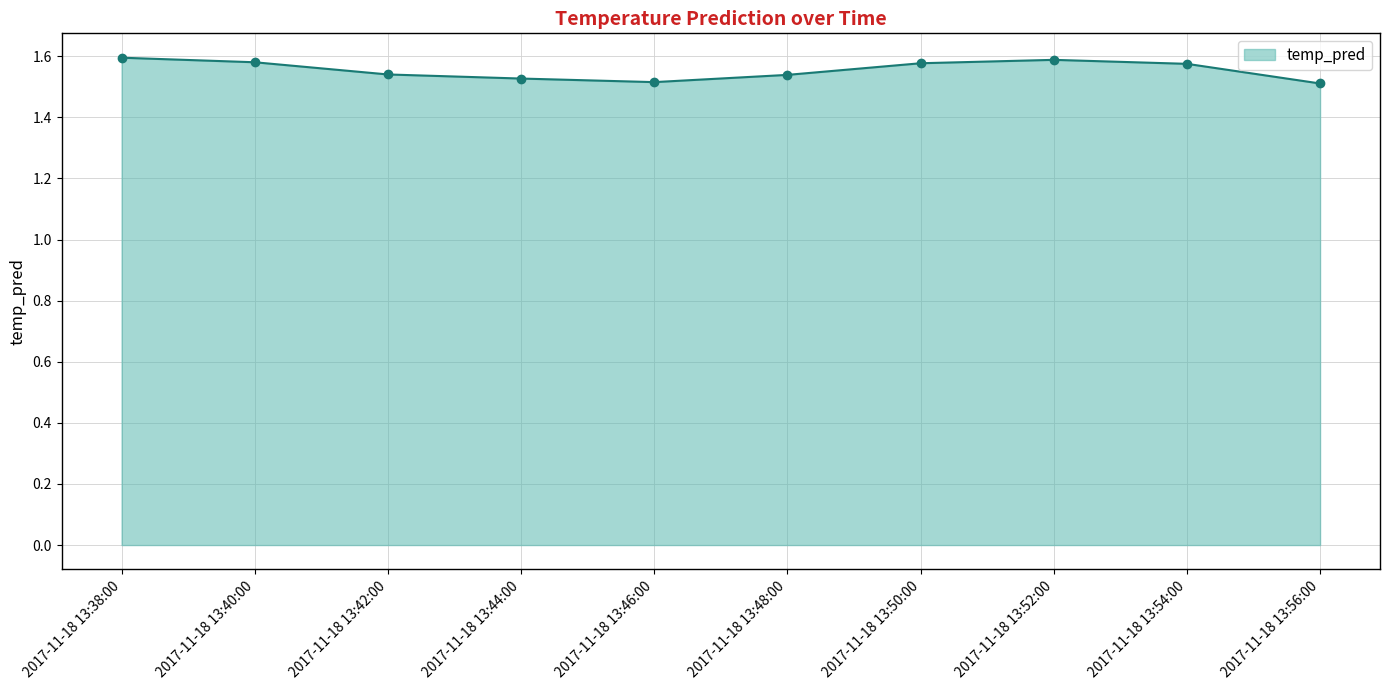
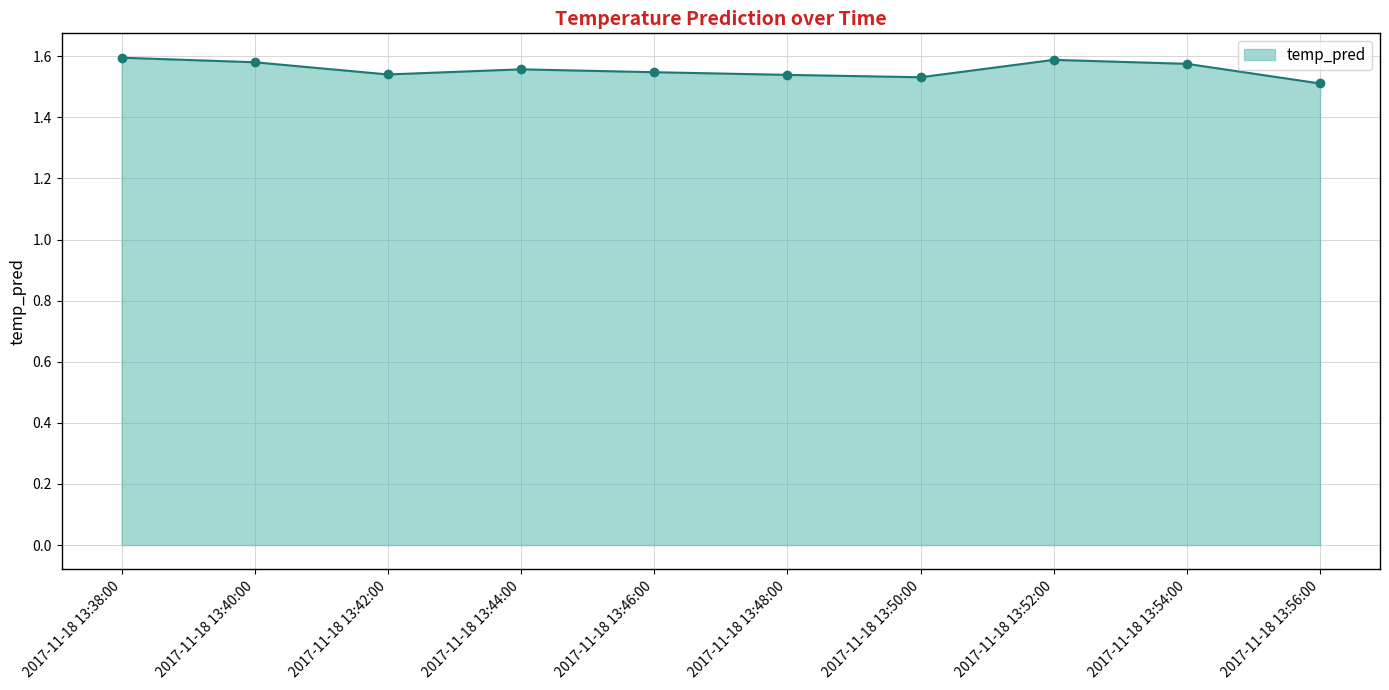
  {
    "2017-11-18 13:38:00": 1.60,
    "2017-11-18 13:40:00": 1.58,
    "2017-11-18 13:42:00": 1.54,
-   "2017-11-18 13:44:00": 1.53,
-   "2017-11-18 13:46:00": 1.52,
+   "2017-11-18 13:44:00": 1.56,
+   "2017-11-18 13:46:00": 1.55,
    "2017-11-18 13:48:00": 1.54,
-   "2017-11-18 13:50:00": 1.58,
+   "2017-11-18 13:50:00": 1.53,
    "2017-11-18 13:52:00": 1.59,
    "2017-11-18 13:54:00": 1.58,
    "2017-11-18 13:56:00": 1.51
  }
